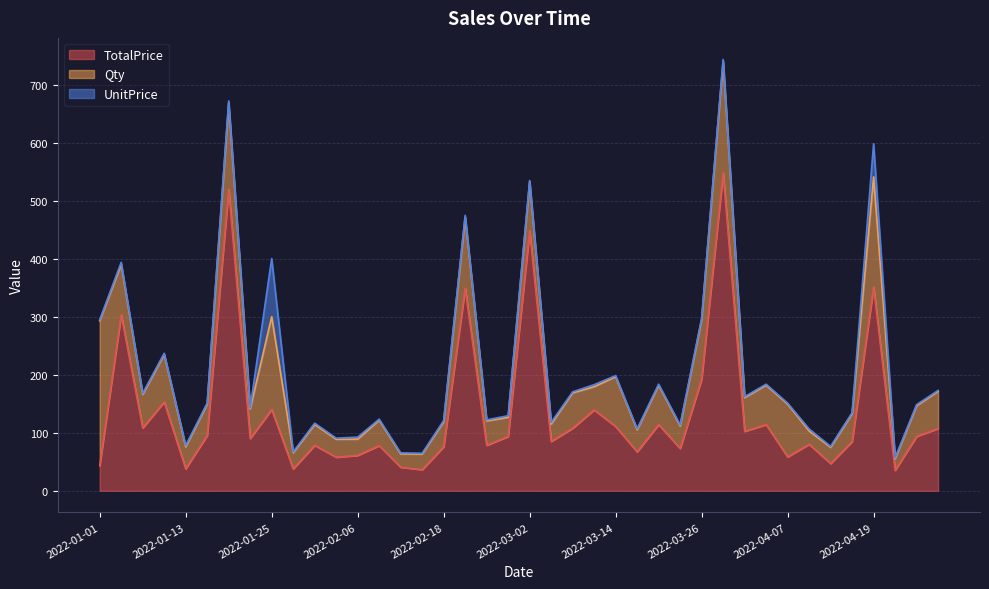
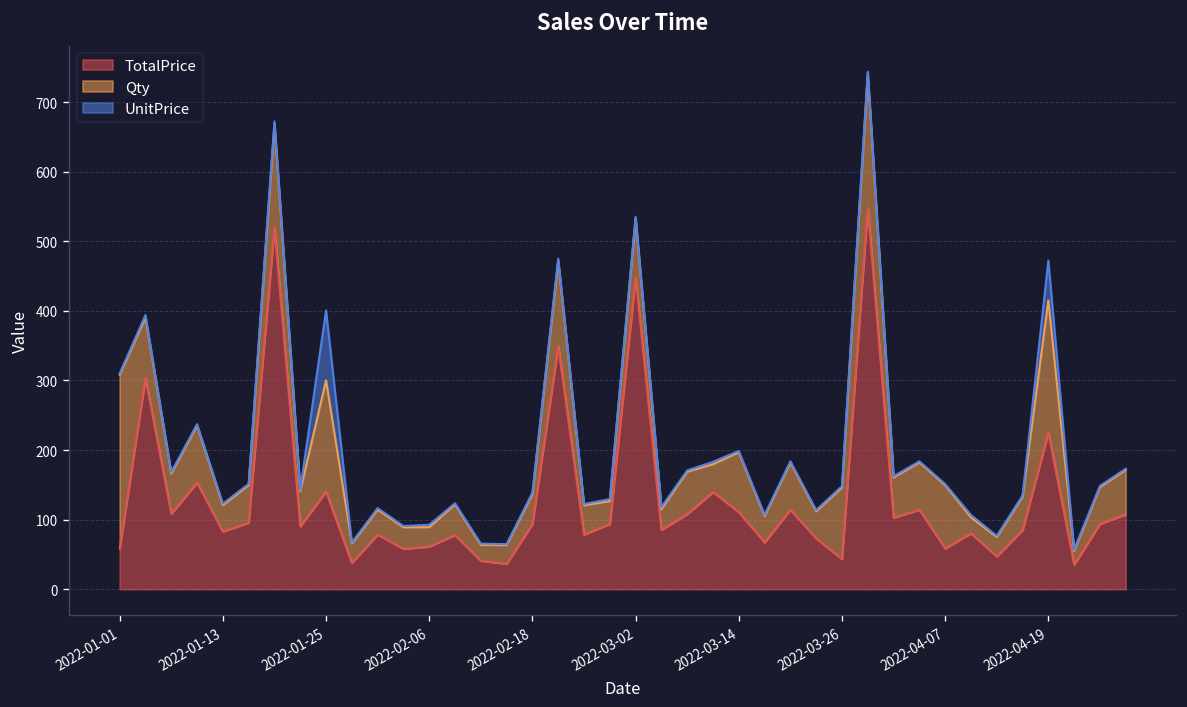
  {
    "TotalPrice": {
-     "2022-01-01": 40,
-     "2022-01-13": 40,
+     "2022-01-01": 60,
+     "2022-01-13": 80,
      "2022-01-25": 140,
      "2022-02-06": 60,
-     "2022-02-18": 80,
+     "2022-02-18": 90,
      "2022-03-02": 450,
      "2022-03-14": 110,
-     "2022-03-26": 190,
+     "2022-03-26": 40,
      "2022-04-07": 60,
-     "2022-04-19": 350
+     "2022-04-19": 230
    },
    "Qty": {
      "2022-01-25": 160,
      "2022-04-19": 190
    },
    "UnitPrice": {
      "2022-01-25": 100,
      "2022-04-19": 60
    }
  }
